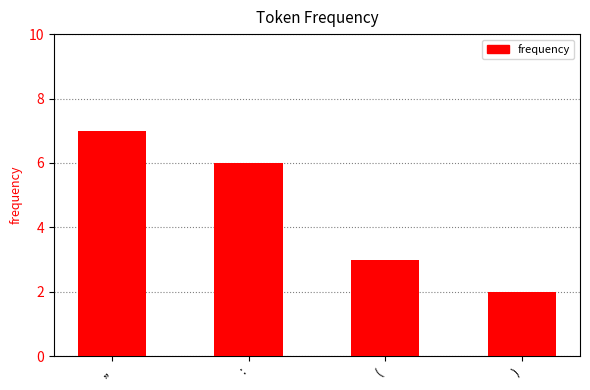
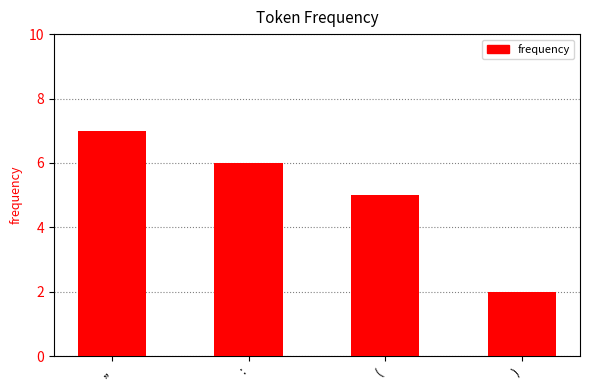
  {
    ",,": 7,
    ":": 6,
-   "(": 3,
+   "(": 5,
    ")": 2
  }
